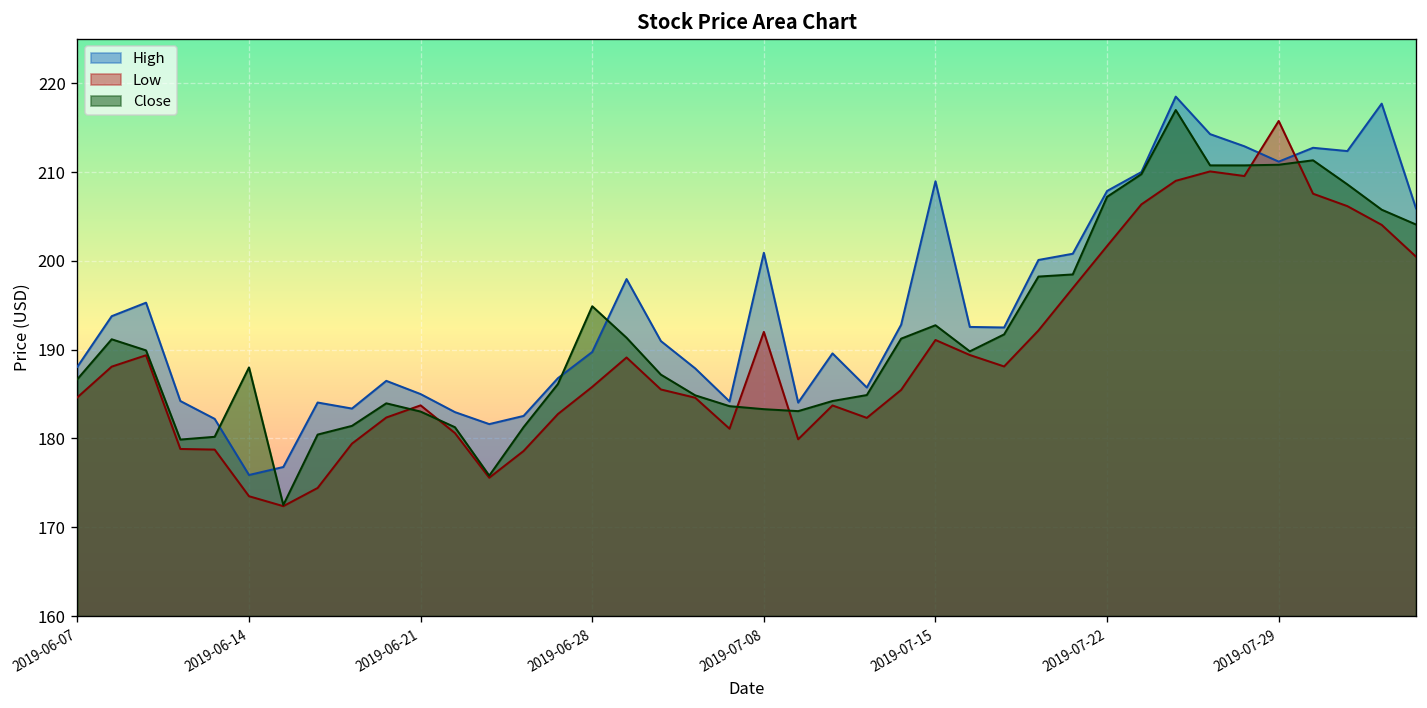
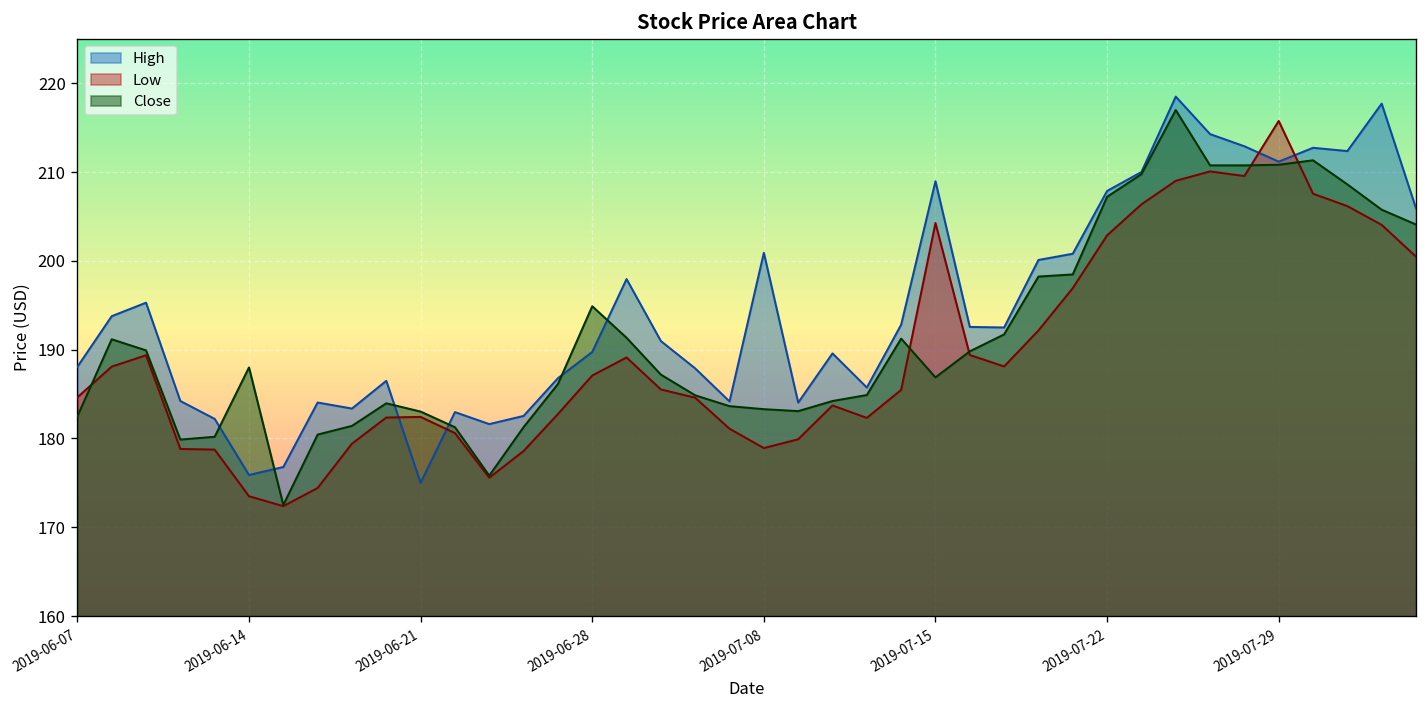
  {
    "High": {
      "2019-06-07": 188,
      "2019-06-14": 176,
-     "2019-06-21": 185,
+     "2019-06-21": 175,
      "2019-06-28": 190,
      "2019-07-08": 201,
      "2019-07-15": 209,
      "2019-07-22": 208,
      "2019-07-29": 211
    },
    "Low": {
      "2019-06-07": 185,
      "2019-06-14": 174,
-     "2019-06-21": 184,
-     "2019-06-28": 186,
-     "2019-07-08": 192,
-     "2019-07-15": 191,
-     "2019-07-22": 202,
+     "2019-06-21": 182,
+     "2019-06-28": 187,
+     "2019-07-08": 179,
+     "2019-07-15": 204,
+     "2019-07-22": 203,
      "2019-07-29": 216
    },
    "Close": {
-     "2019-06-07": 187,
+     "2019-06-07": 182,
      "2019-06-14": 188,
      "2019-06-21": 183,
      "2019-06-28": 195,
      "2019-07-08": 183,
-     "2019-07-15": 193,
+     "2019-07-15": 187,
      "2019-07-22": 207,
      "2019-07-29": 211
    }
  }
